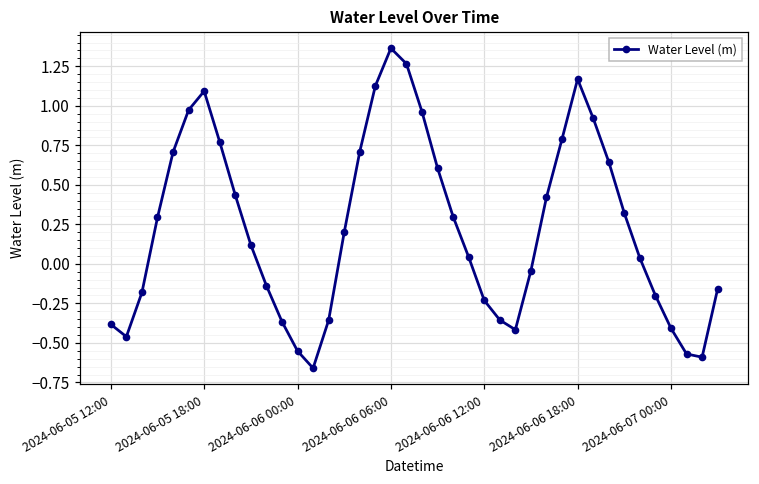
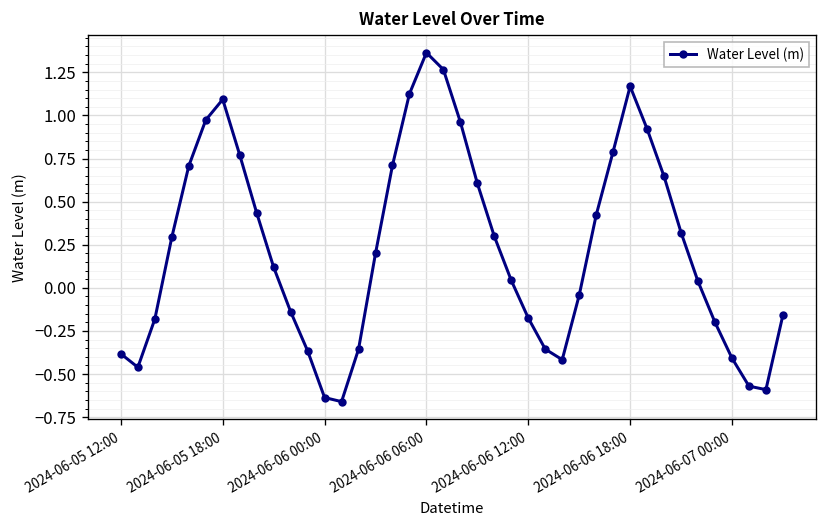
  {
    "2024-06-05 12:00": -0.38,
    "2024-06-05 18:00": 1.09,
-   "2024-06-06 00:00": -0.55,
+   "2024-06-06 00:00": -0.64,
    "2024-06-06 06:00": 1.36,
-   "2024-06-06 12:00": -0.23,
+   "2024-06-06 12:00": -0.18,
    "2024-06-06 18:00": 1.17,
    "2024-06-07 00:00": -0.41
  }
